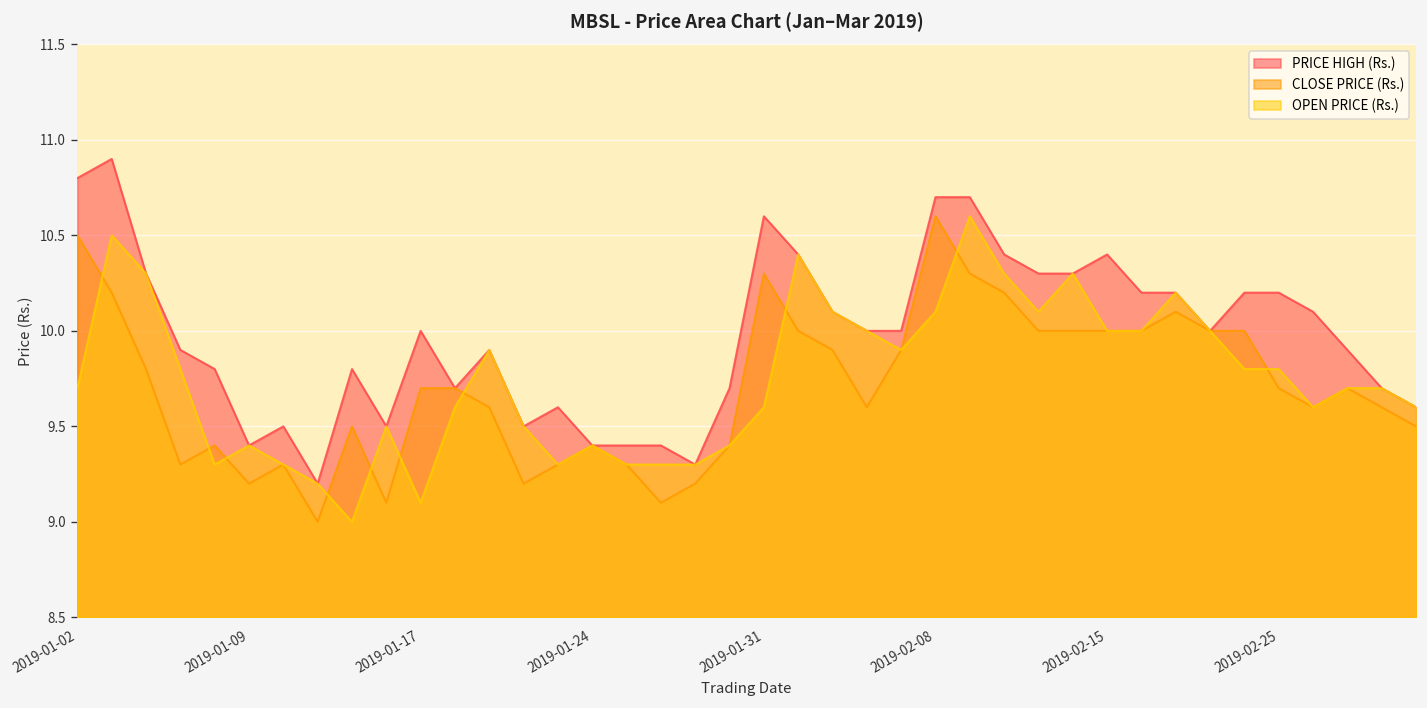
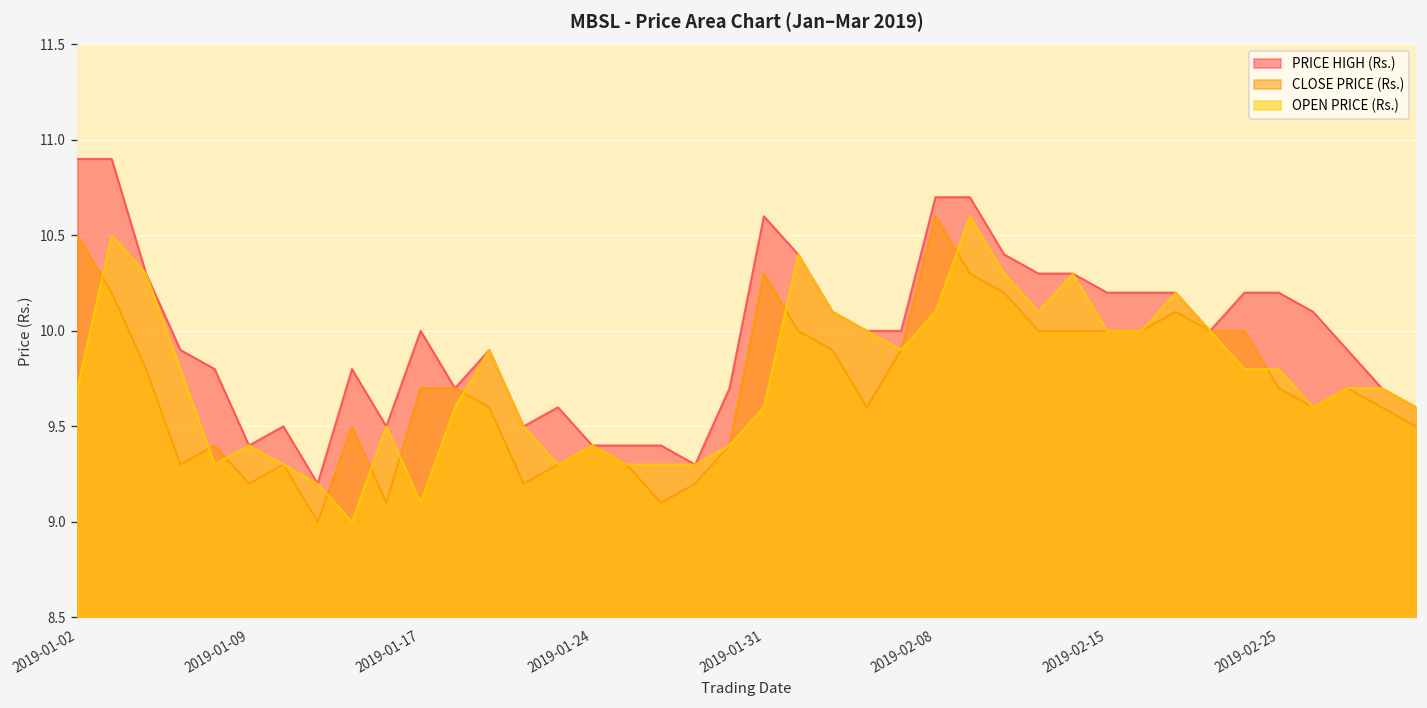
  {
    "PRICE HIGH (Rs.)": {
-     "2019-01-02": 10.8,
+     "2019-01-02": 10.9,
      "2019-01-17": 10.0,
      "2019-01-31": 10.6,
      "2019-02-08": 10.7,
-     "2019-02-15": 10.4,
+     "2019-02-15": 10.2,
      "2019-02-25": 10.2
    }
  }
